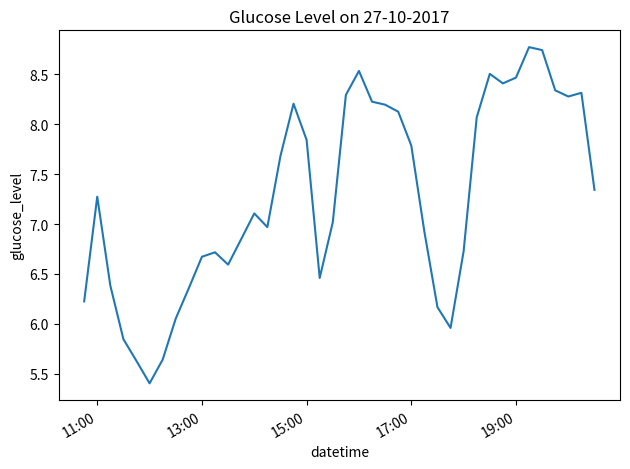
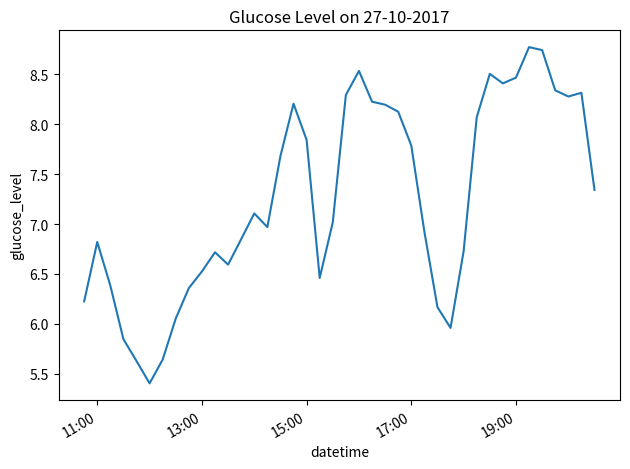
  {
-   "11:00": 7.3,
-   "13:00": 6.7,
+   "11:00": 6.8,
+   "13:00": 6.5,
    "15:00": 7.8,
    "17:00": 7.8,
    "19:00": 8.5
  }
